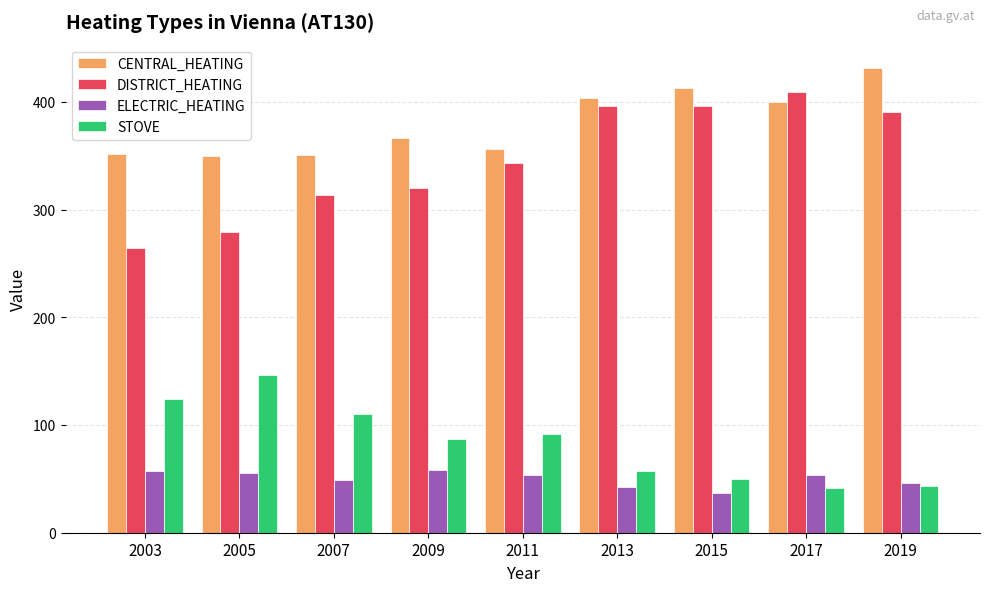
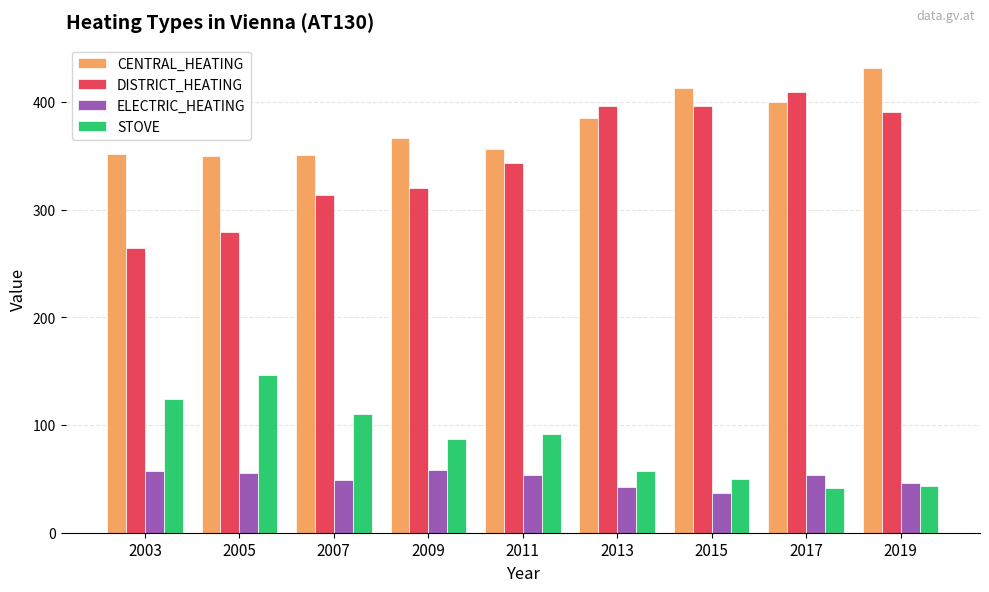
  {
    "CENTRAL_HEATING": {
      "2003": 351,
      "2005": 349,
      "2007": 350,
      "2009": 366,
      "2011": 356,
-     "2013": 403,
+     "2013": 385,
      "2015": 413,
      "2017": 400,
      "2019": 432
    },
    "DISTRICT_HEATING": {
      "2003": 264,
      "2005": 279,
      "2007": 314,
      "2009": 320,
      "2011": 344,
      "2013": 397,
      "2015": 396,
      "2017": 409,
      "2019": 390
    },
    "ELECTRIC_HEATING": {
      "2003": 57,
      "2005": 55,
      "2007": 49,
      "2009": 58,
      "2011": 54,
      "2013": 43,
      "2015": 37,
      "2017": 54,
      "2019": 46
    },
    "STOVE": {
      "2003": 124,
      "2005": 146,
      "2007": 111,
      "2009": 87,
      "2011": 92,
      "2013": 57,
      "2015": 50,
      "2017": 42,
      "2019": 44
    }
  }
